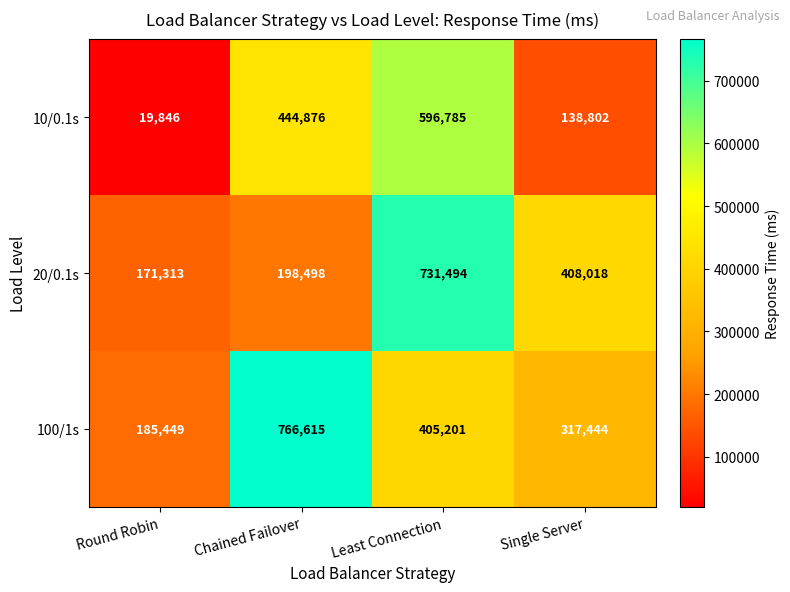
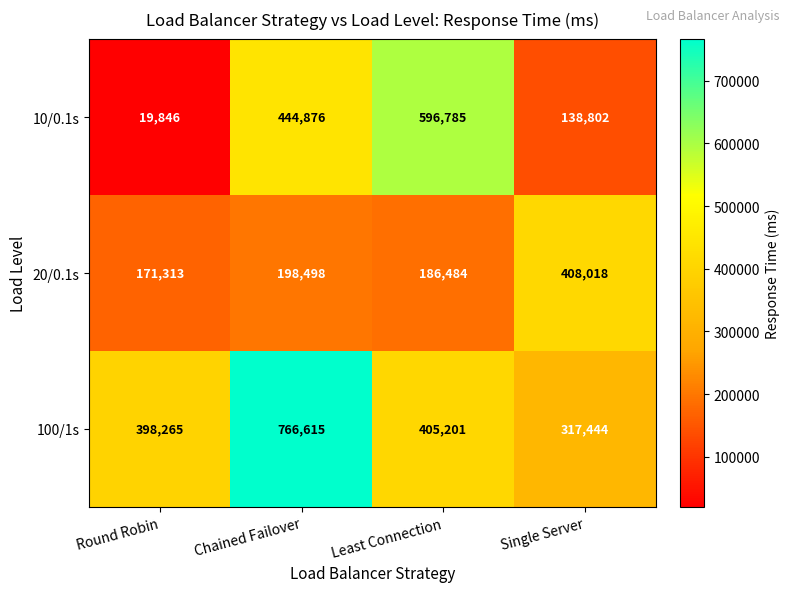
  {
    "10/0.1s": {
      "Round Robin": "19,846",
      "Chained Failover": "444,876",
      "Least Connection": "596,785",
      "Single Server": "138,802"
    },
    "20/0.1s": {
      "Round Robin": "171,313",
      "Chained Failover": "198,498",
-     "Least Connection": "731,494",
+     "Least Connection": "186,484",
      "Single Server": "408,018"
    },
    "100/1s": {
-     "Round Robin": "185,449",
+     "Round Robin": "398,265",
      "Chained Failover": "766,615",
      "Least Connection": "405,201",
      "Single Server": "317,444"
    }
  }
